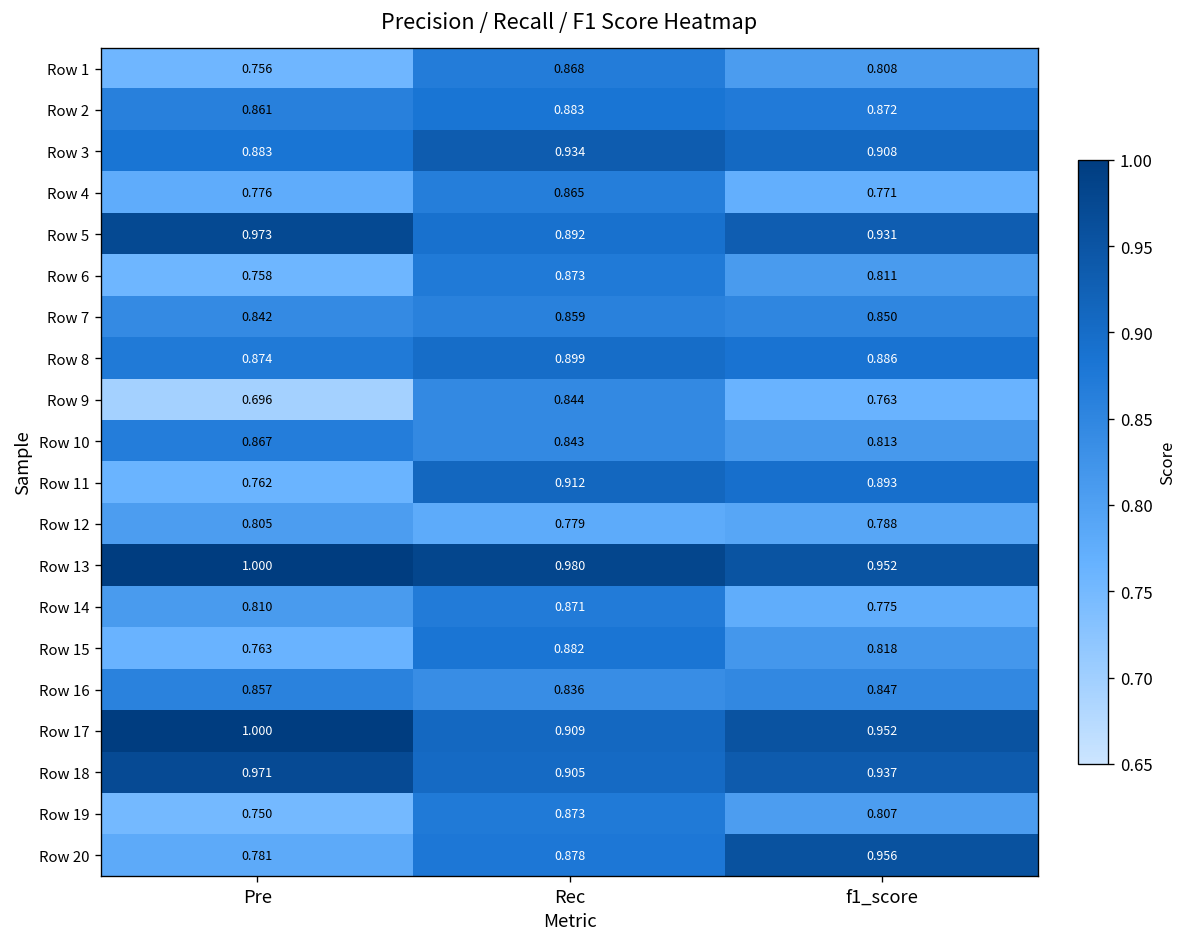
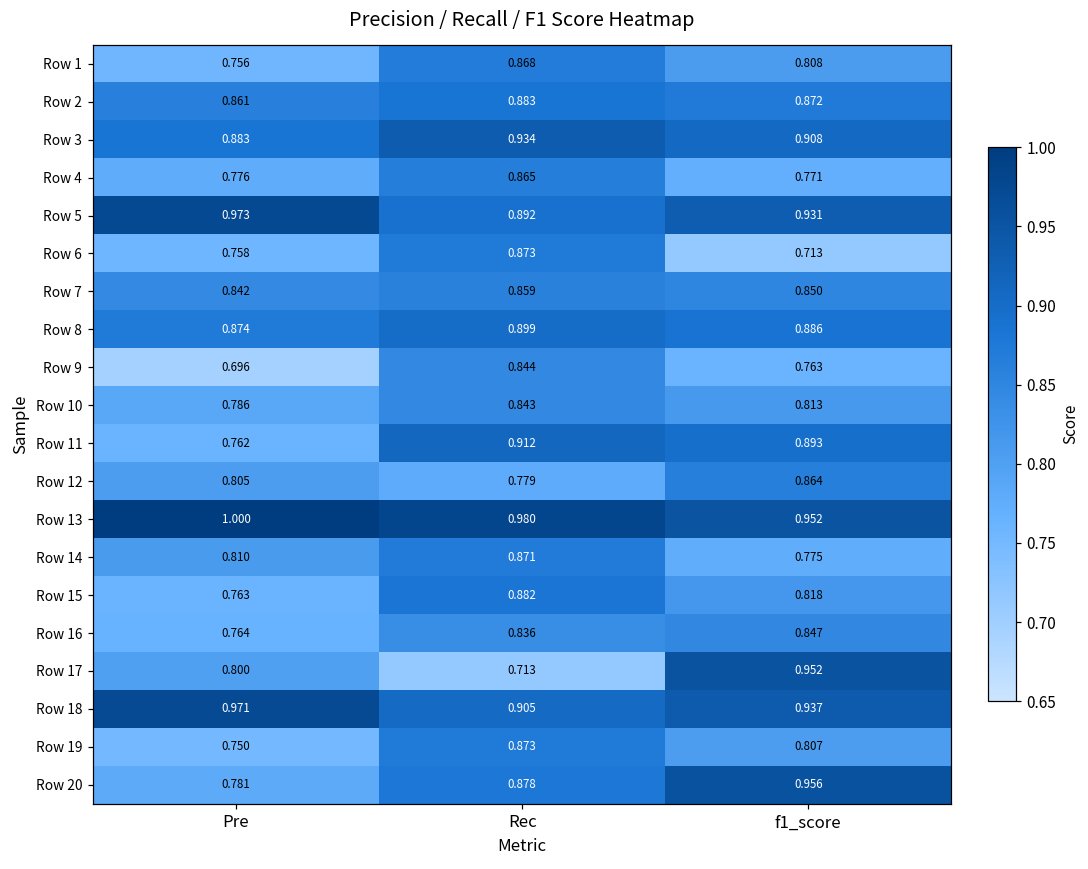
  {
    "Row 1": {
      "Pre": 0.756,
      "Rec": 0.868,
      "f1_score": 0.808
    },
    "Row 2": {
      "Pre": 0.861,
      "Rec": 0.883,
      "f1_score": 0.872
    },
    "Row 3": {
      "Pre": 0.883,
      "Rec": 0.934,
      "f1_score": 0.908
    },
    "Row 4": {
      "Pre": 0.776,
      "Rec": 0.865,
      "f1_score": 0.771
    },
    "Row 5": {
      "Pre": 0.973,
      "Rec": 0.892,
      "f1_score": 0.931
    },
    "Row 6": {
      "Pre": 0.758,
      "Rec": 0.873,
-     "f1_score": 0.811
+     "f1_score": 0.713
    },
    "Row 7": {
      "Pre": 0.842,
      "Rec": 0.859,
      "f1_score": 0.850
    },
    "Row 8": {
      "Pre": 0.874,
      "Rec": 0.899,
      "f1_score": 0.886
    },
    "Row 9": {
      "Pre": 0.696,
      "Rec": 0.844,
      "f1_score": 0.763
    },
    "Row 10": {
-     "Pre": 0.867,
+     "Pre": 0.786,
      "Rec": 0.843,
      "f1_score": 0.813
    },
    "Row 11": {
      "Pre": 0.762,
      "Rec": 0.912,
      "f1_score": 0.893
    },
    "Row 12": {
      "Pre": 0.805,
      "Rec": 0.779,
-     "f1_score": 0.788
+     "f1_score": 0.864
    },
    "Row 13": {
      "Pre": 1.000,
      "Rec": 0.980,
      "f1_score": 0.952
    },
    "Row 14": {
      "Pre": 0.810,
      "Rec": 0.871,
      "f1_score": 0.775
    },
    "Row 15": {
      "Pre": 0.763,
      "Rec": 0.882,
      "f1_score": 0.818
    },
    "Row 16": {
-     "Pre": 0.857,
+     "Pre": 0.764,
      "Rec": 0.836,
      "f1_score": 0.847
    },
    "Row 17": {
-     "Pre": 1.000,
-     "Rec": 0.909,
+     "Pre": 0.800,
+     "Rec": 0.713,
      "f1_score": 0.952
    },
    "Row 18": {
      "Pre": 0.971,
      "Rec": 0.905,
      "f1_score": 0.937
    },
    "Row 19": {
      "Pre": 0.750,
      "Rec": 0.873,
      "f1_score": 0.807
    },
    "Row 20": {
      "Pre": 0.781,
      "Rec": 0.878,
      "f1_score": 0.956
    }
  }
